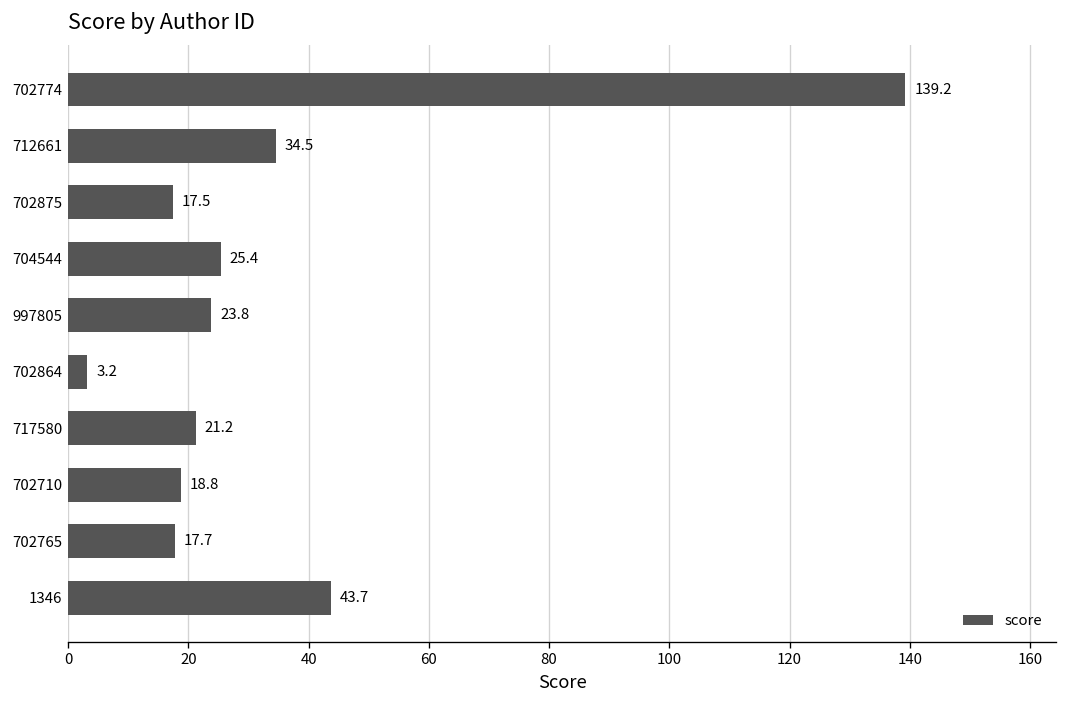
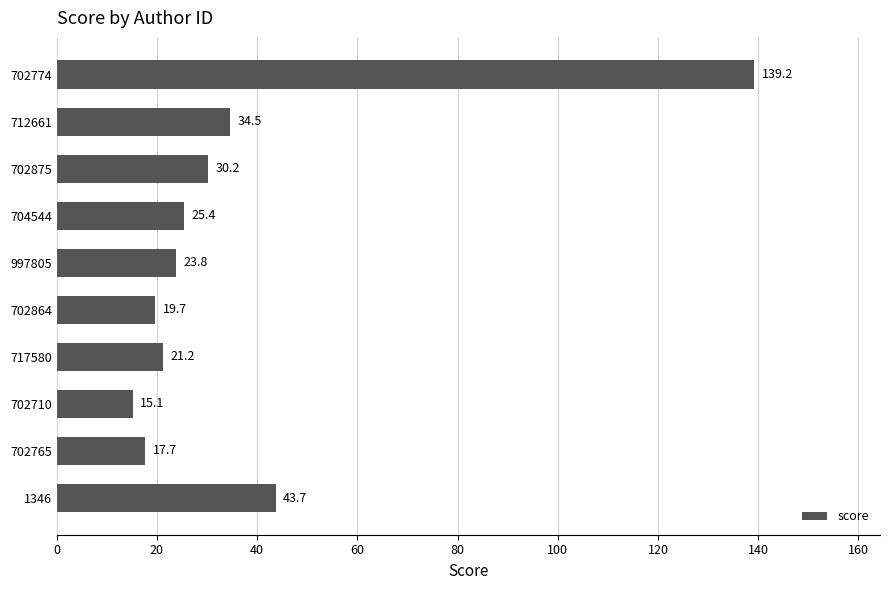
  {
    "702774": 139.2,
    "712661": 34.5,
-   "702875": 17.5,
+   "702875": 30.2,
    "704544": 25.4,
    "997805": 23.8,
-   "702864": 3.2,
+   "702864": 19.7,
    "717580": 21.2,
-   "702710": 18.8,
+   "702710": 15.1,
    "702765": 17.7,
    "1346": 43.7
  }
